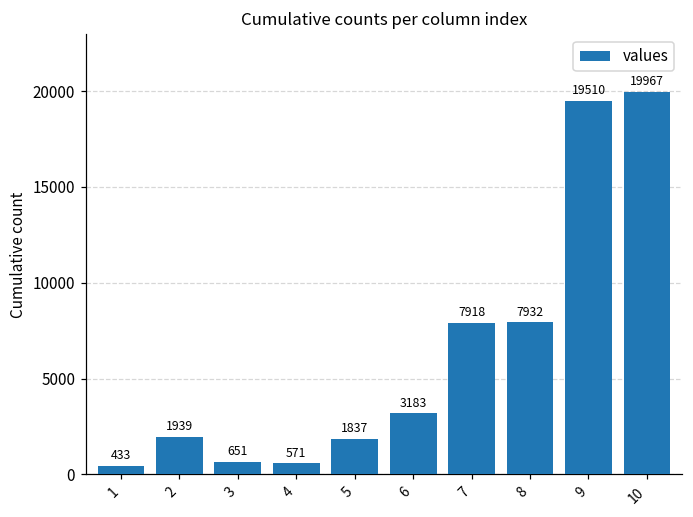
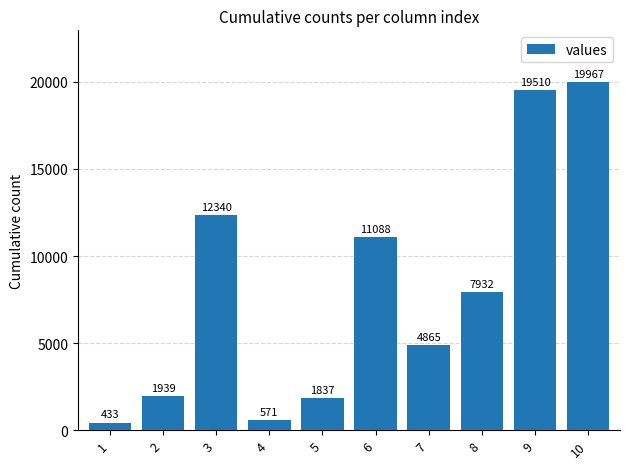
  {
    "1": 433,
    "2": 1939,
-   "3": 651,
+   "3": 12340,
    "4": 571,
    "5": 1837,
-   "6": 3183,
-   "7": 7918,
+   "6": 11088,
+   "7": 4865,
    "8": 7932,
    "9": 19510,
    "10": 19967
  }
